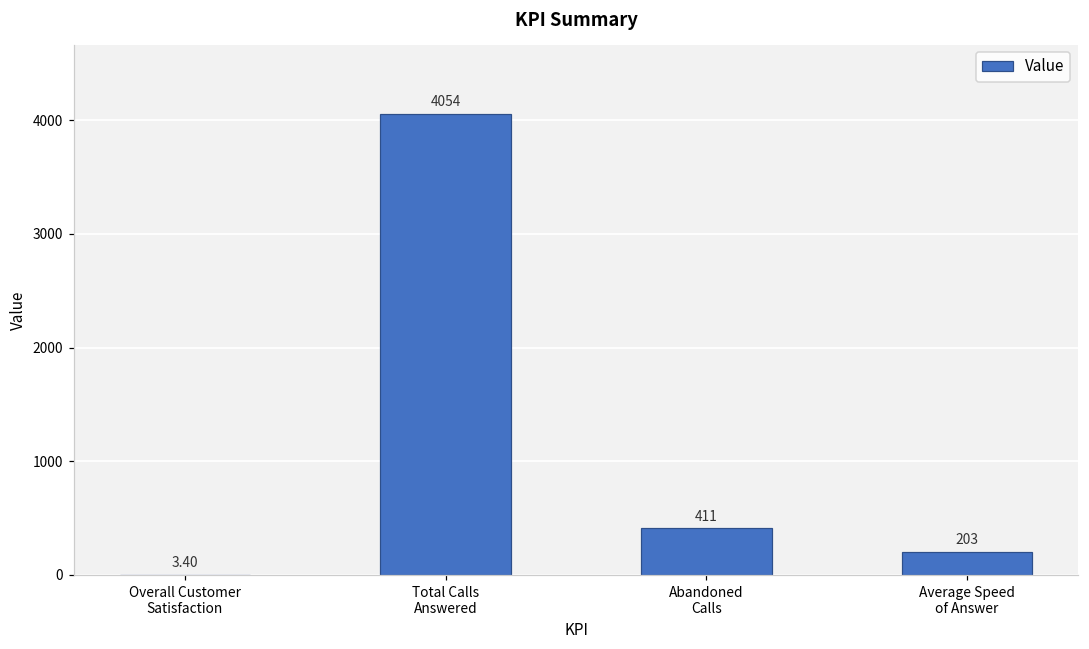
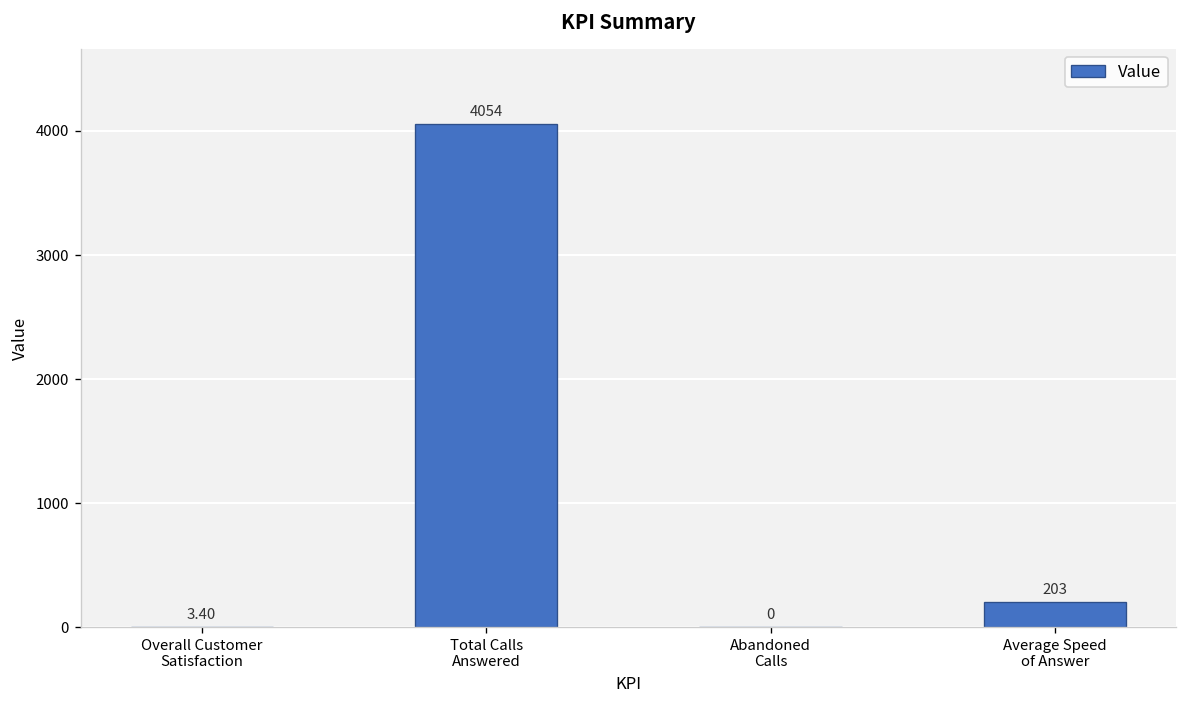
  {
    "Overall Customer Satisfaction": 3.40,
    "Total Calls Answered": 4054,
-   "Abandoned Calls": 411,
+   "Abandoned Calls": 0,
    "Average Speed of Answer": 203
  }
